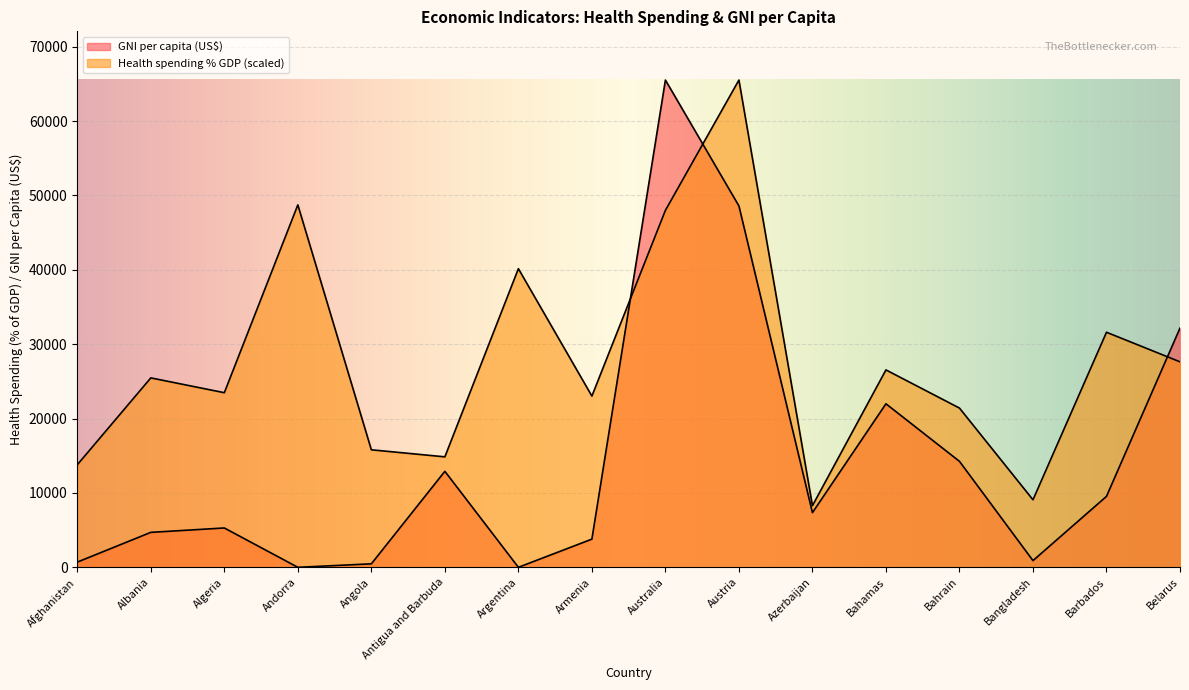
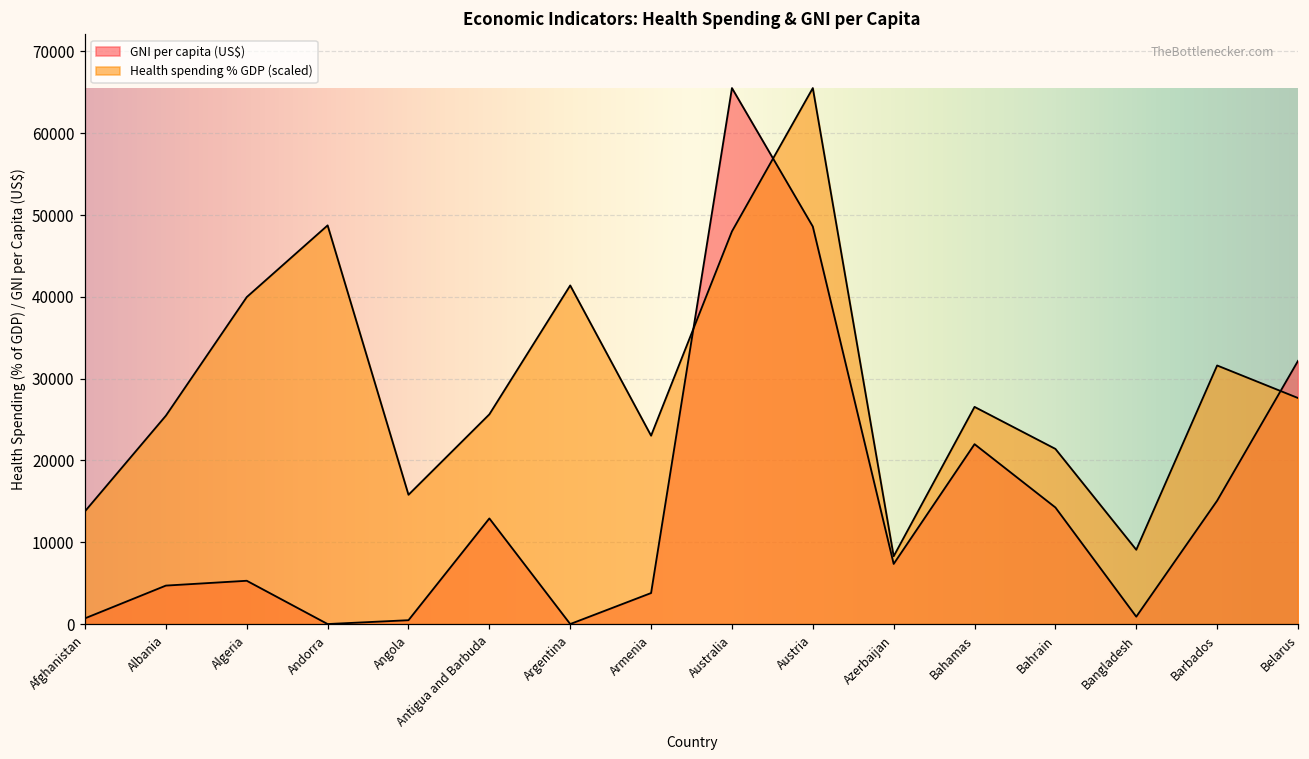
  {
    "GNI per capita (US$)": {
      "Afghanistan": 1000,
      "Albania": 5000,
      "Algeria": 5000,
      "Andorra": 0,
      "Angola": 0,
      "Antigua and Barbuda": 13000,
      "Argentina": 0,
      "Armenia": 4000,
      "Australia": 66000,
      "Austria": 49000,
      "Azerbaijan": 7000,
      "Bahamas": 22000,
      "Bahrain": 14000,
      "Bangladesh": 1000,
-     "Barbados": 10000,
+     "Barbados": 15000,
      "Belarus": 32000
    },
    "Health spending % GDP (scaled)": {
      "Afghanistan": 14000,
      "Albania": 25000,
-     "Algeria": 23000,
+     "Algeria": 40000,
      "Andorra": 49000,
      "Angola": 16000,
-     "Antigua and Barbuda": 15000,
-     "Argentina": 40000,
+     "Antigua and Barbuda": 26000,
+     "Argentina": 41000,
      "Armenia": 23000,
      "Australia": 48000,
      "Austria": 66000,
      "Azerbaijan": 8000,
      "Bahamas": 27000,
      "Bahrain": 21000,
      "Bangladesh": 9000,
      "Barbados": 32000,
      "Belarus": 28000
    }
  }
